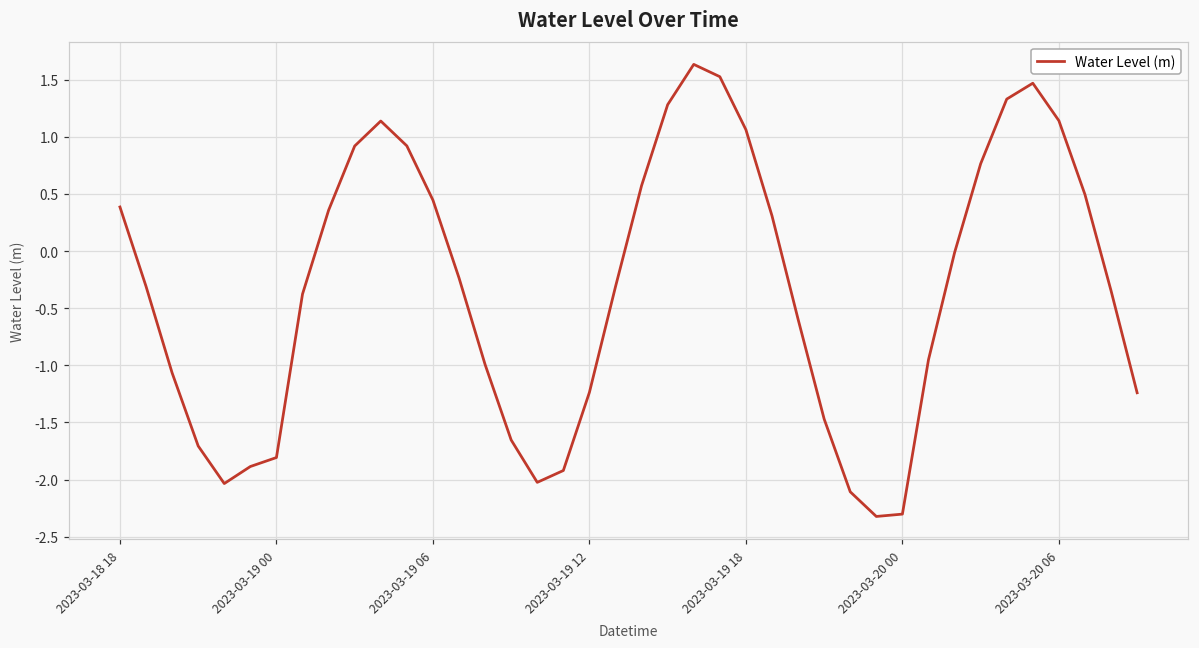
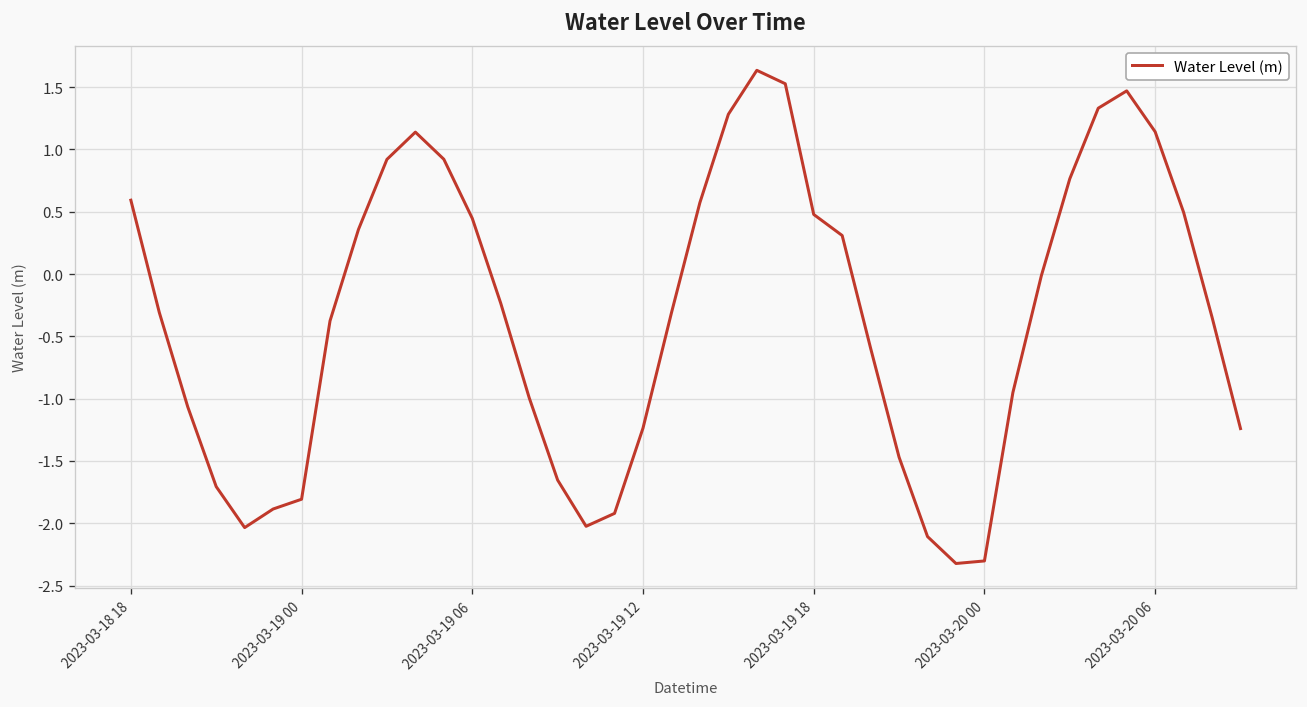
  {
-   "2023-03-18 18": 0.39,
+   "2023-03-18 18": 0.59,
    "2023-03-19 00": -1.81,
    "2023-03-19 06": 0.45,
    "2023-03-19 12": -1.24,
-   "2023-03-19 18": 1.06,
+   "2023-03-19 18": 0.48,
    "2023-03-20 00": -2.30,
    "2023-03-20 06": 1.14
  }
